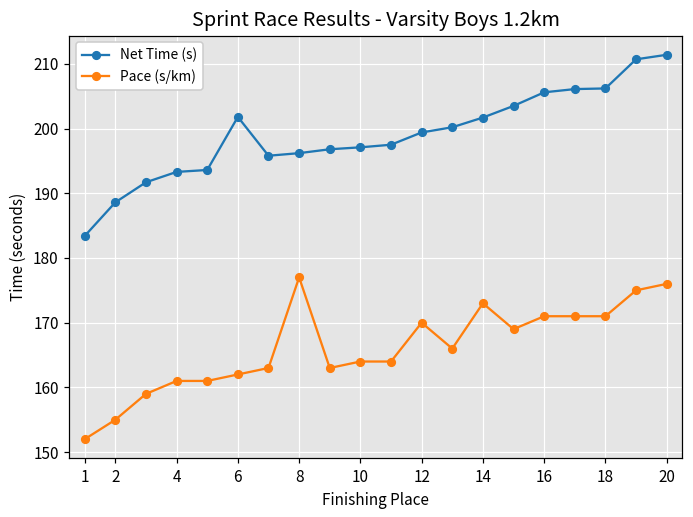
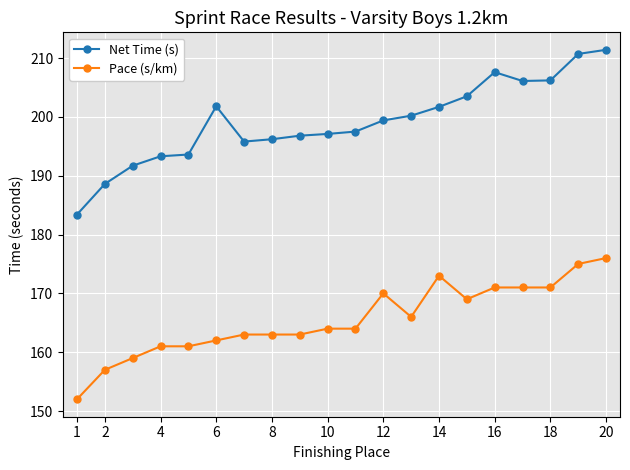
  {
    "Net Time (s)": {
      "1": 183,
      "2": 189,
      "4": 193,
      "6": 202,
      "8": 196,
      "10": 197,
      "12": 199,
      "14": 202,
-     "16": 206,
+     "16": 208,
      "18": 206,
      "20": 211
    },
    "Pace (s/km)": {
      "1": 152,
-     "2": 155,
+     "2": 157,
      "4": 161,
      "6": 162,
-     "8": 177,
+     "8": 163,
      "10": 164,
      "12": 170,
      "14": 173,
      "16": 171,
      "18": 171,
      "20": 176
    }
  }
